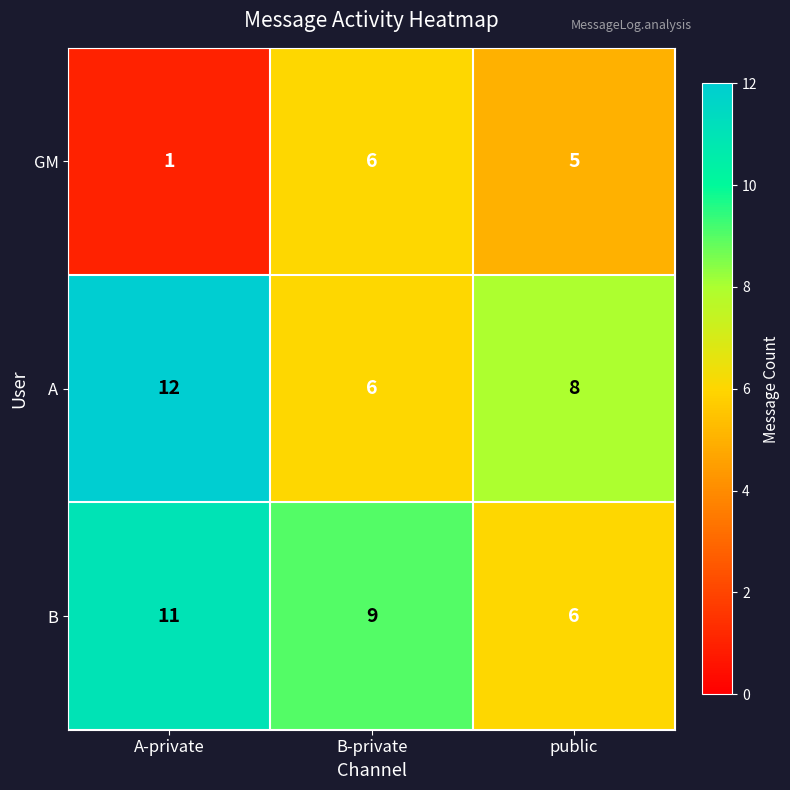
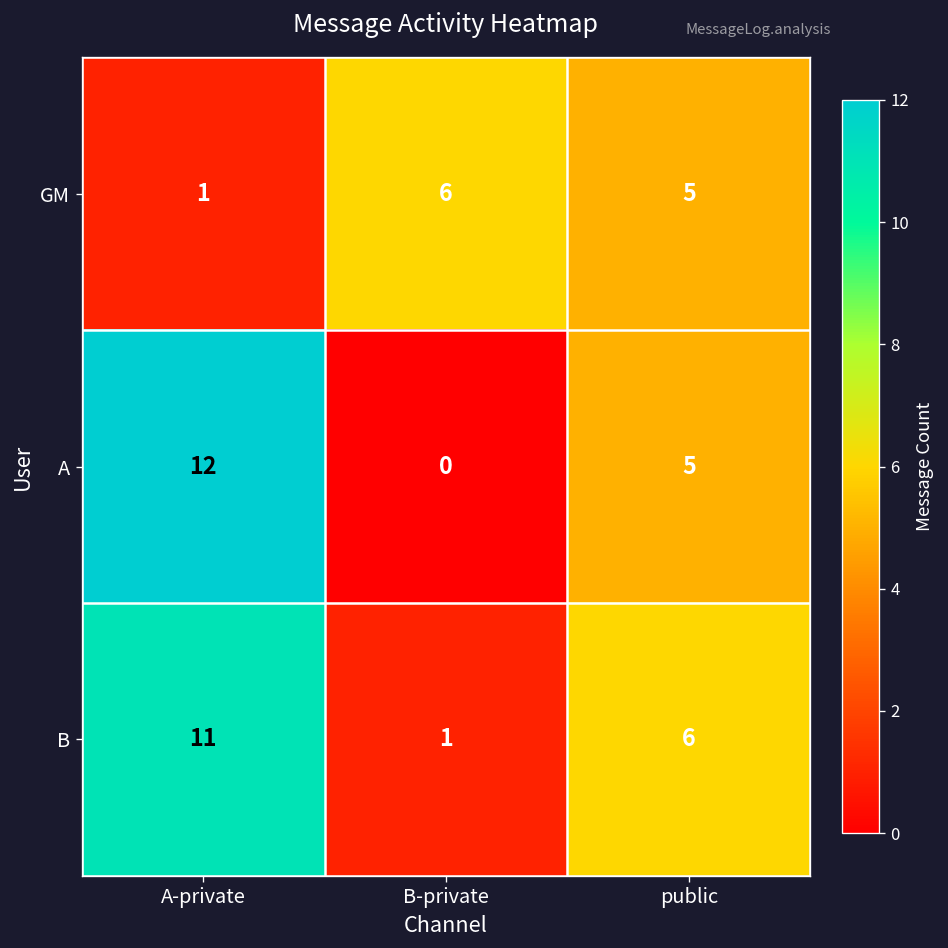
  {
    "GM": {
      "A-private": 1,
      "B-private": 6,
      "public": 5
    },
    "A": {
      "A-private": 12,
-     "B-private": 6,
-     "public": 8
+     "B-private": 0,
+     "public": 5
    },
    "B": {
      "A-private": 11,
-     "B-private": 9,
+     "B-private": 1,
      "public": 6
    }
  }
